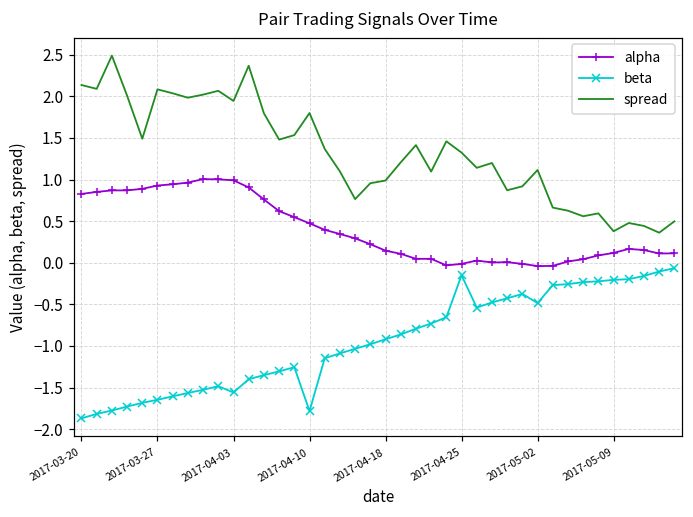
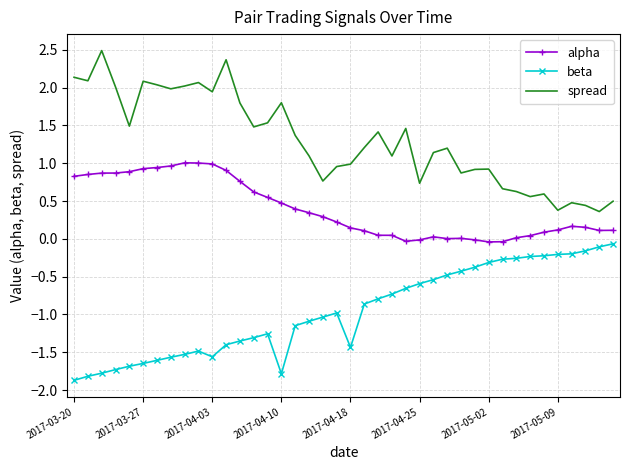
  {
    "alpha": {
      "2017-03-20": 0.8,
      "2017-03-27": 0.9,
      "2017-04-03": 1.0,
      "2017-04-10": 0.5,
      "2017-04-18": 0.1,
      "2017-04-25": 0.0,
      "2017-05-02": 0.0,
      "2017-05-09": 0.1
    },
    "beta": {
      "2017-03-20": -1.9,
      "2017-03-27": -1.6,
      "2017-04-03": -1.6,
      "2017-04-10": -1.8,
-     "2017-04-18": -0.9,
-     "2017-04-25": -0.2,
-     "2017-05-02": -0.5,
+     "2017-04-18": -1.4,
+     "2017-04-25": -0.6,
+     "2017-05-02": -0.3,
      "2017-05-09": -0.2
    },
    "spread": {
      "2017-03-20": 2.1,
      "2017-03-27": 2.1,
      "2017-04-03": 1.9,
      "2017-04-10": 1.8,
      "2017-04-18": 1.0,
-     "2017-04-25": 1.3,
-     "2017-05-02": 1.1,
+     "2017-04-25": 0.7,
+     "2017-05-02": 0.9,
      "2017-05-09": 0.4
    }
  }
